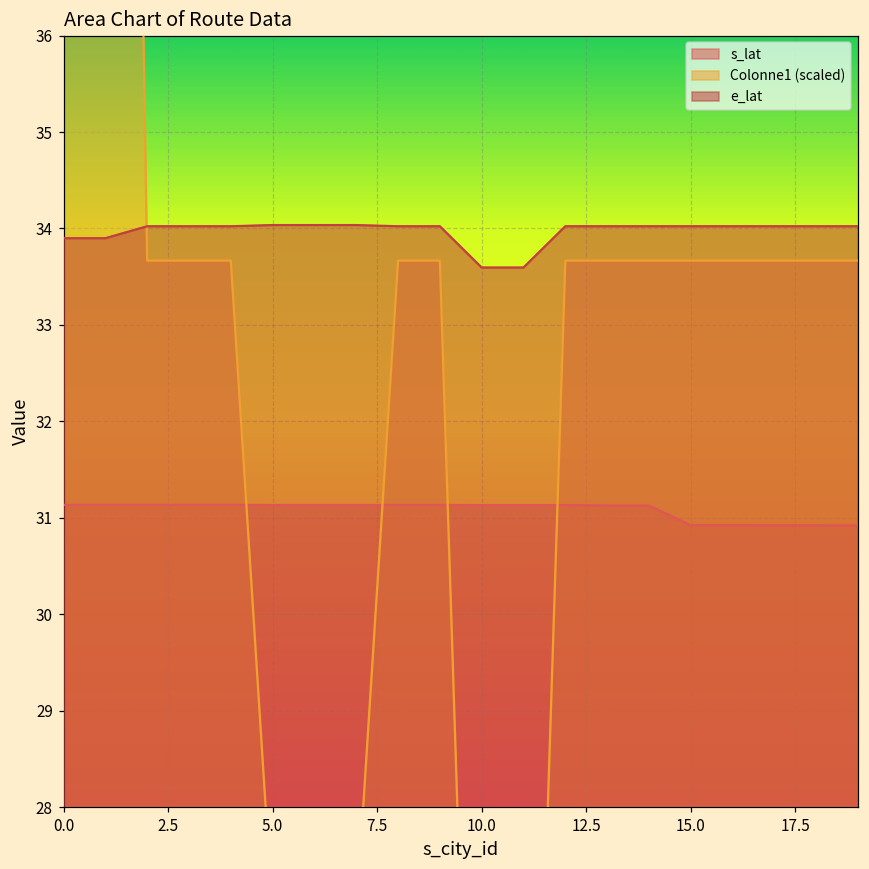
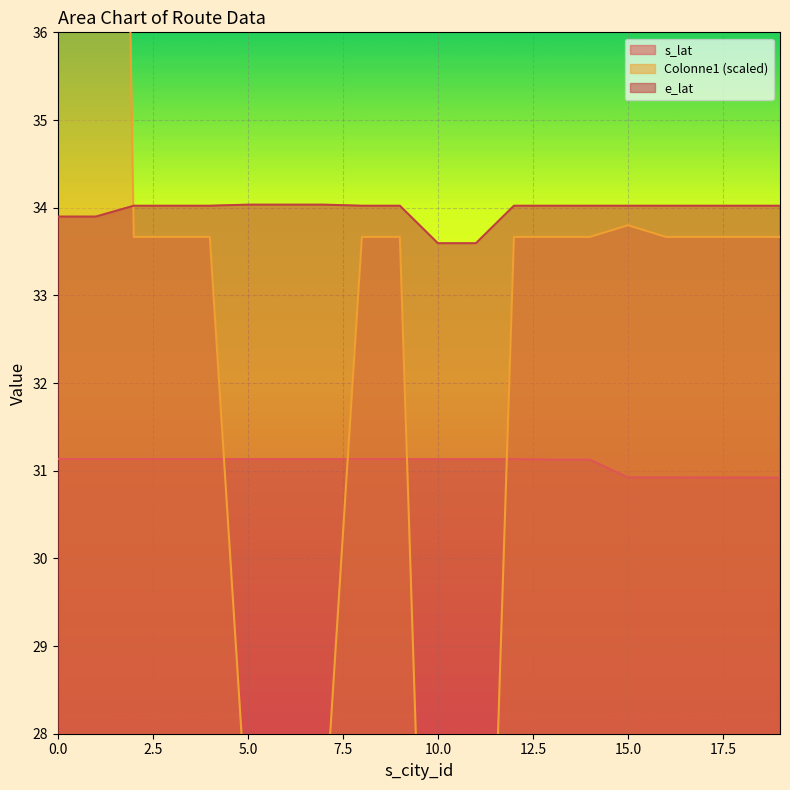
  {
    "Colonne1 (scaled)": {
-     "15.0": 33.7
+     "15.0": 33.8
    }
  }
